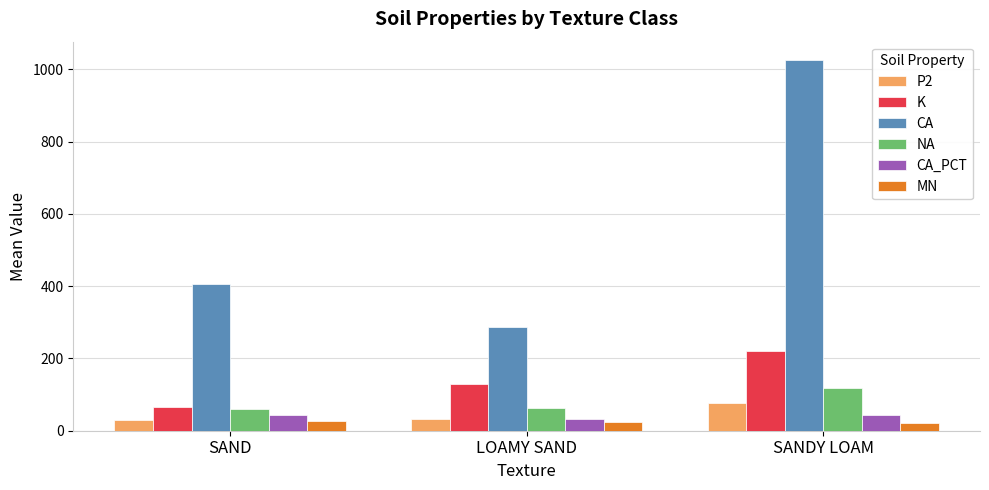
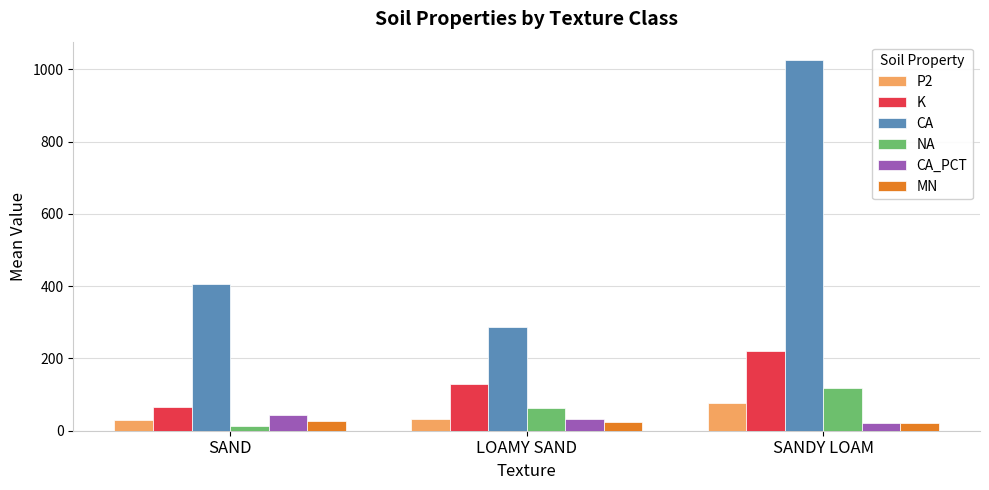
  {
    "P2": {
      "SAND": 30,
      "LOAMY SAND": 30,
      "SANDY LOAM": 80
    },
    "K": {
      "SAND": 70,
      "LOAMY SAND": 130,
      "SANDY LOAM": 220
    },
    "CA": {
      "SAND": 410,
      "LOAMY SAND": 290,
      "SANDY LOAM": 1030
    },
    "NA": {
-     "SAND": 60,
+     "SAND": 10,
      "LOAMY SAND": 60,
      "SANDY LOAM": 120
    },
    "CA_PCT": {
      "SAND": 40,
      "LOAMY SAND": 30,
-     "SANDY LOAM": 40
+     "SANDY LOAM": 20
    },
    "MN": {
      "SAND": 30,
      "LOAMY SAND": 30,
      "SANDY LOAM": 20
    }
  }
